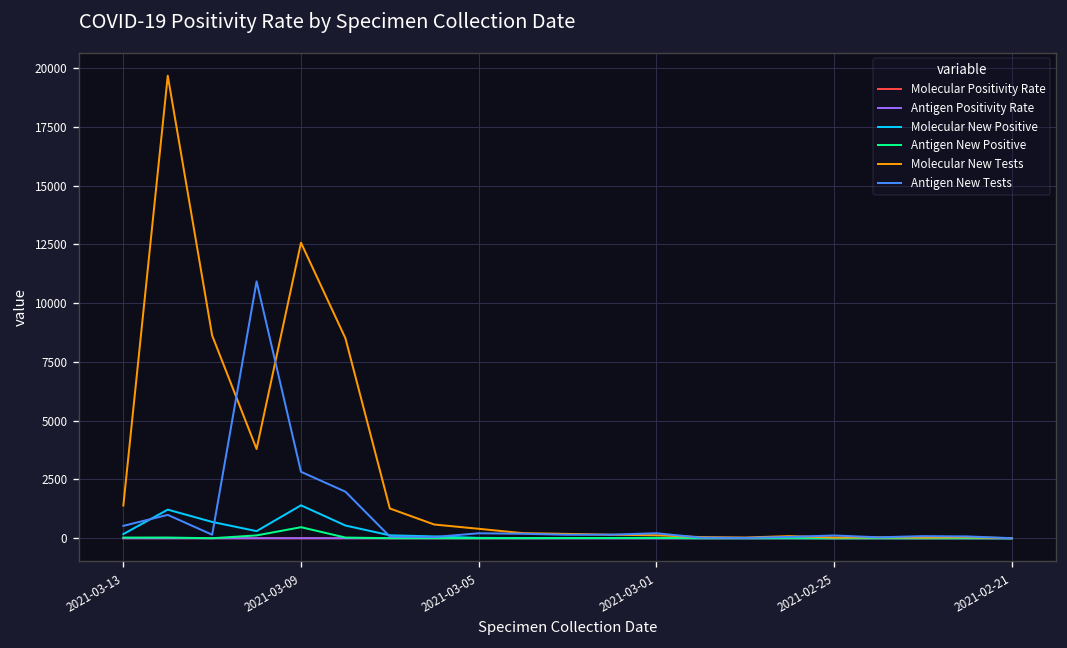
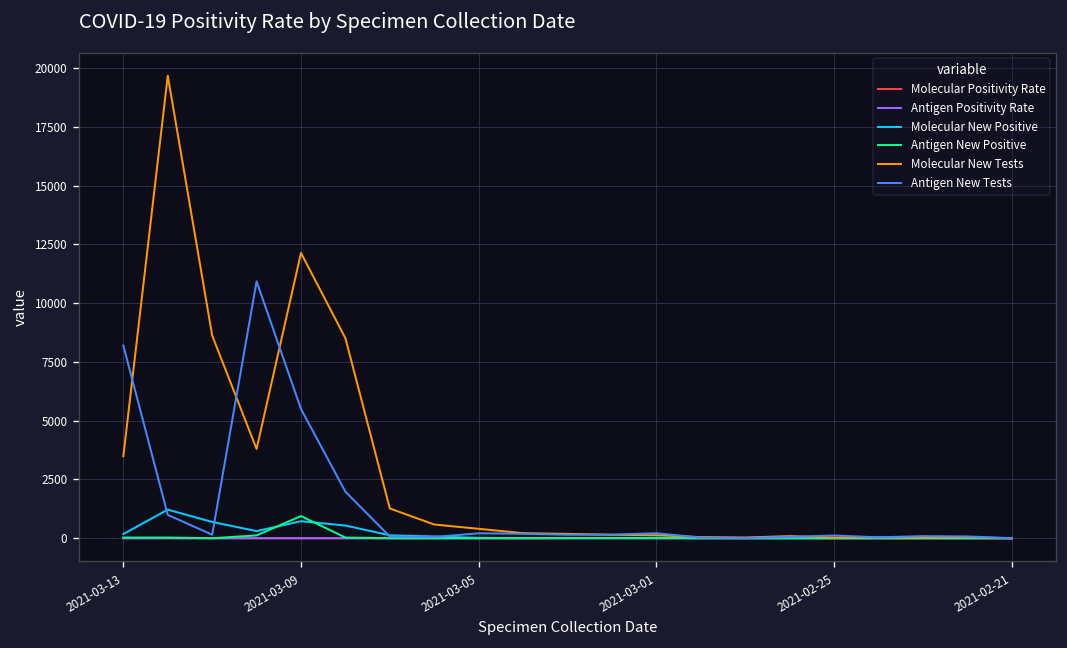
  {
    "Antigen Positivity Rate": {
      "2021-03-09": 0
    },
    "Molecular New Positive": {
      "2021-03-13": 200,
-     "2021-03-09": 1400
+     "2021-03-09": 700
    },
    "Antigen New Positive": {
-     "2021-03-09": 500
+     "2021-03-09": 900
    },
    "Molecular New Tests": {
-     "2021-03-13": 1400,
-     "2021-03-09": 12600,
+     "2021-03-13": 3500,
+     "2021-03-09": 12100,
      "2021-03-05": 400
    },
    "Antigen New Tests": {
-     "2021-03-13": 500,
-     "2021-03-09": 2800,
+     "2021-03-13": 8200,
+     "2021-03-09": 5500,
      "2021-03-05": 200
    }
  }
